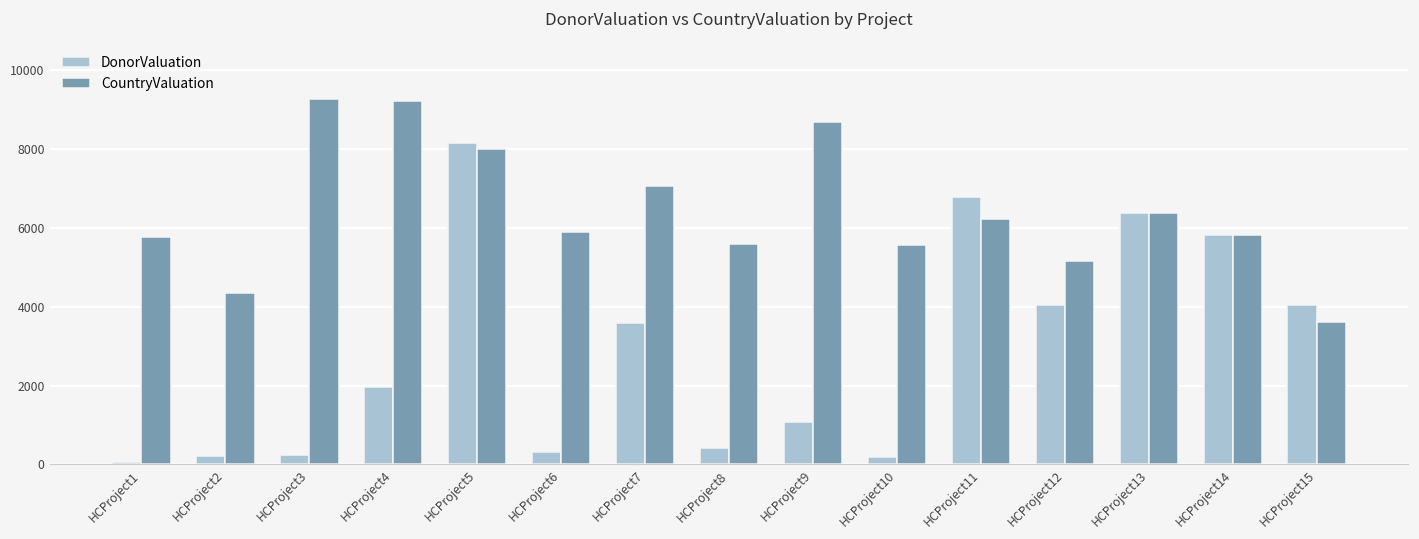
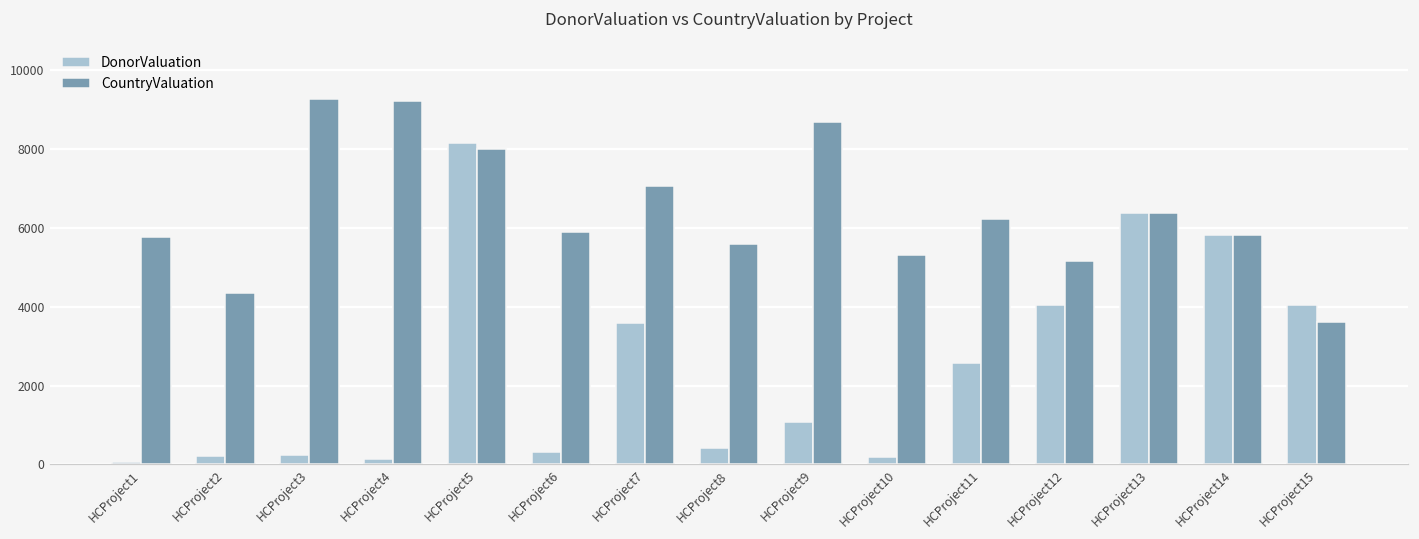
  {
    "DonorValuation": {
      "HCProject2": 200,
      "HCProject3": 200,
-     "HCProject4": 2000,
+     "HCProject4": 200,
      "HCProject5": 8200,
      "HCProject6": 300,
      "HCProject7": 3600,
      "HCProject8": 400,
      "HCProject9": 1100,
      "HCProject10": 200,
-     "HCProject11": 6800,
+     "HCProject11": 2600,
      "HCProject12": 4100,
      "HCProject13": 6400,
      "HCProject14": 5800,
      "HCProject15": 4000
    },
    "CountryValuation": {
      "HCProject1": 5800,
      "HCProject2": 4300,
      "HCProject3": 9300,
      "HCProject4": 9200,
      "HCProject5": 8000,
      "HCProject6": 5900,
      "HCProject7": 7100,
      "HCProject8": 5600,
      "HCProject9": 8700,
-     "HCProject10": 5600,
+     "HCProject10": 5300,
      "HCProject11": 6200,
      "HCProject12": 5200,
      "HCProject13": 6400,
      "HCProject14": 5800,
      "HCProject15": 3600
    }
  }
